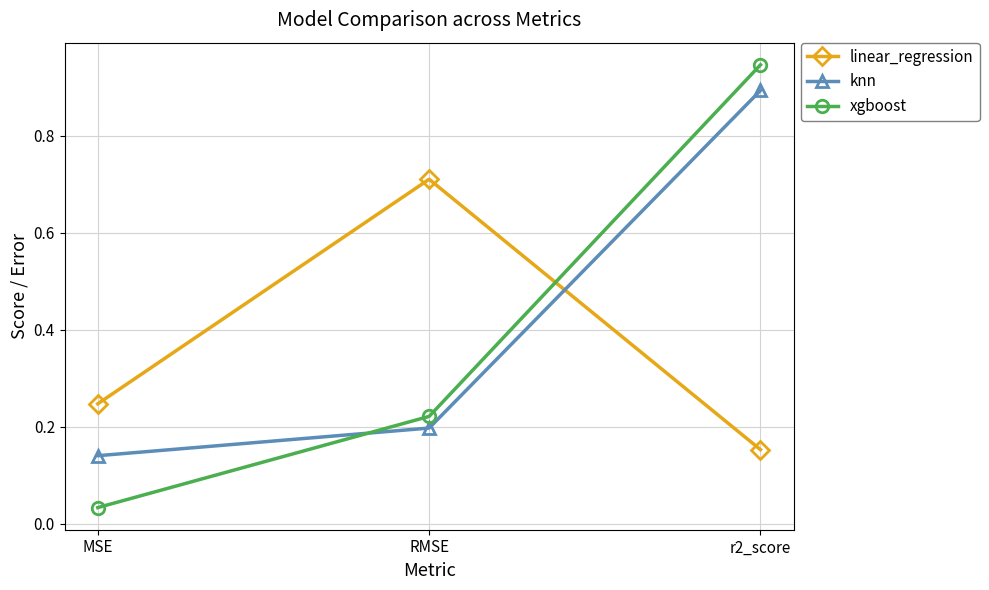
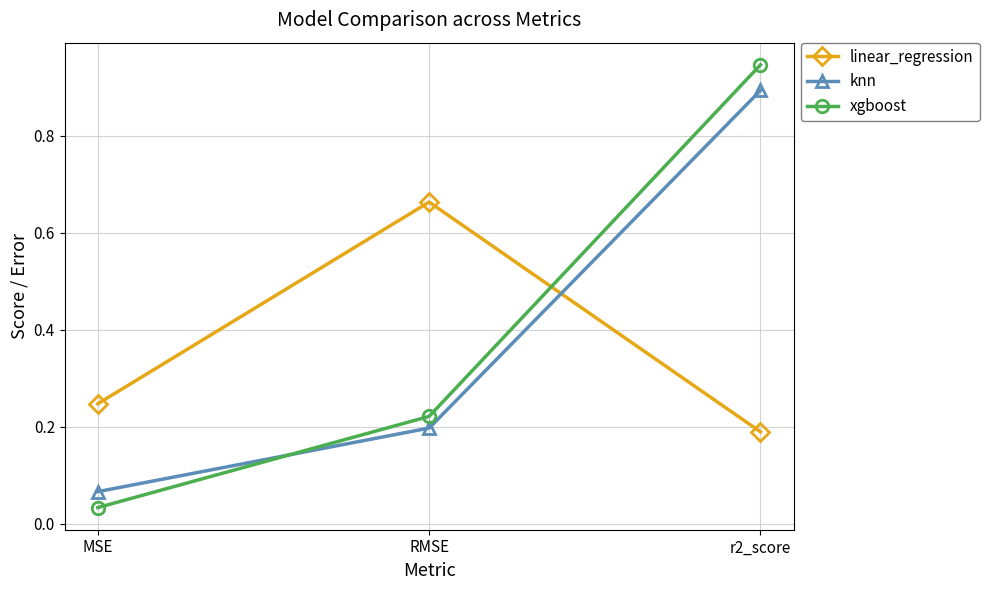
  {
    "linear_regression": {
      "MSE": 0.25,
-     "RMSE": 0.71,
-     "r2_score": 0.15
+     "RMSE": 0.66,
+     "r2_score": 0.19
    },
    "knn": {
-     "MSE": 0.14,
+     "MSE": 0.07,
      "RMSE": 0.20,
      "r2_score": 0.89
    },
    "xgboost": {
      "MSE": 0.03,
      "RMSE": 0.22,
      "r2_score": 0.95
    }
  }
